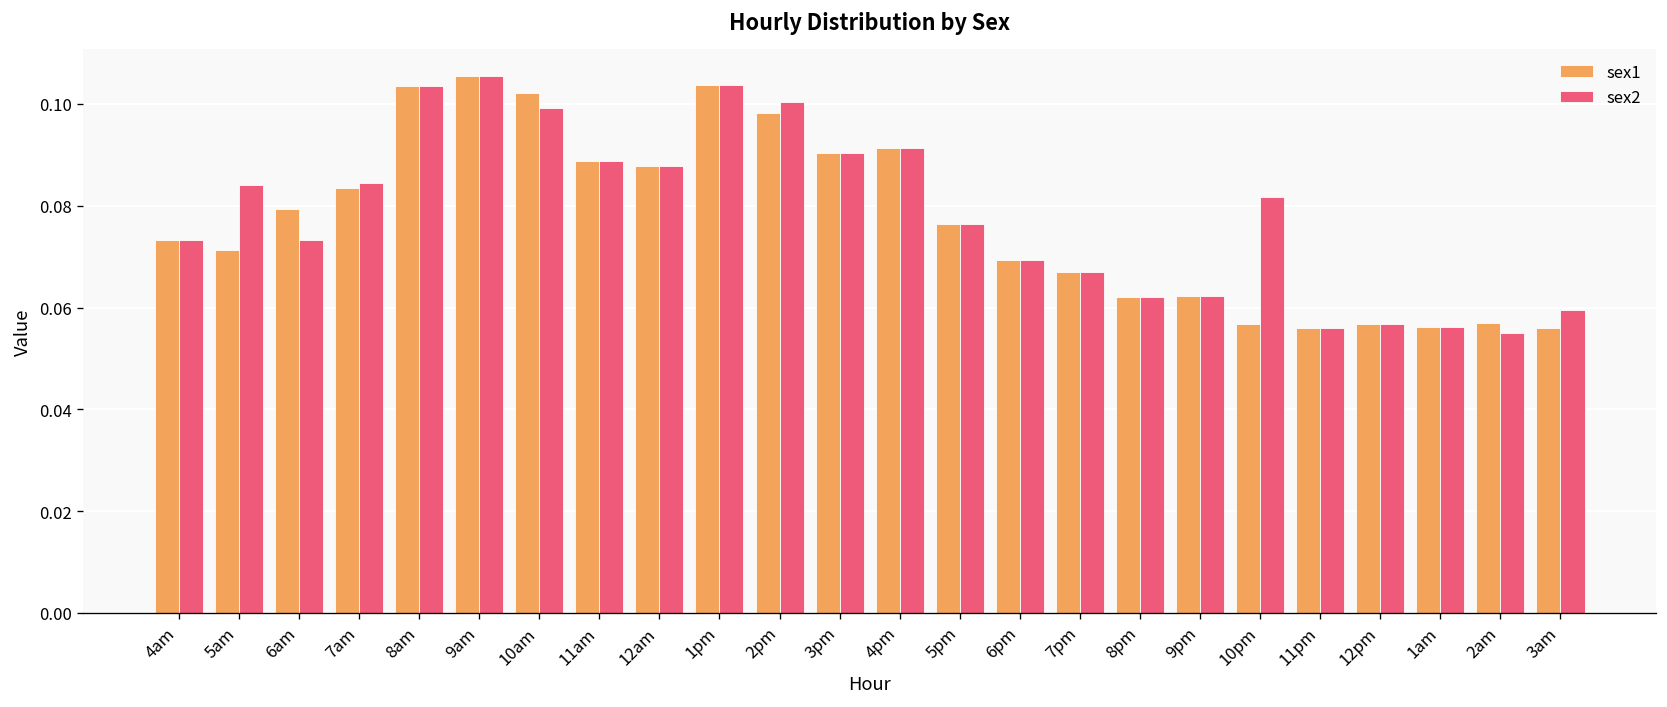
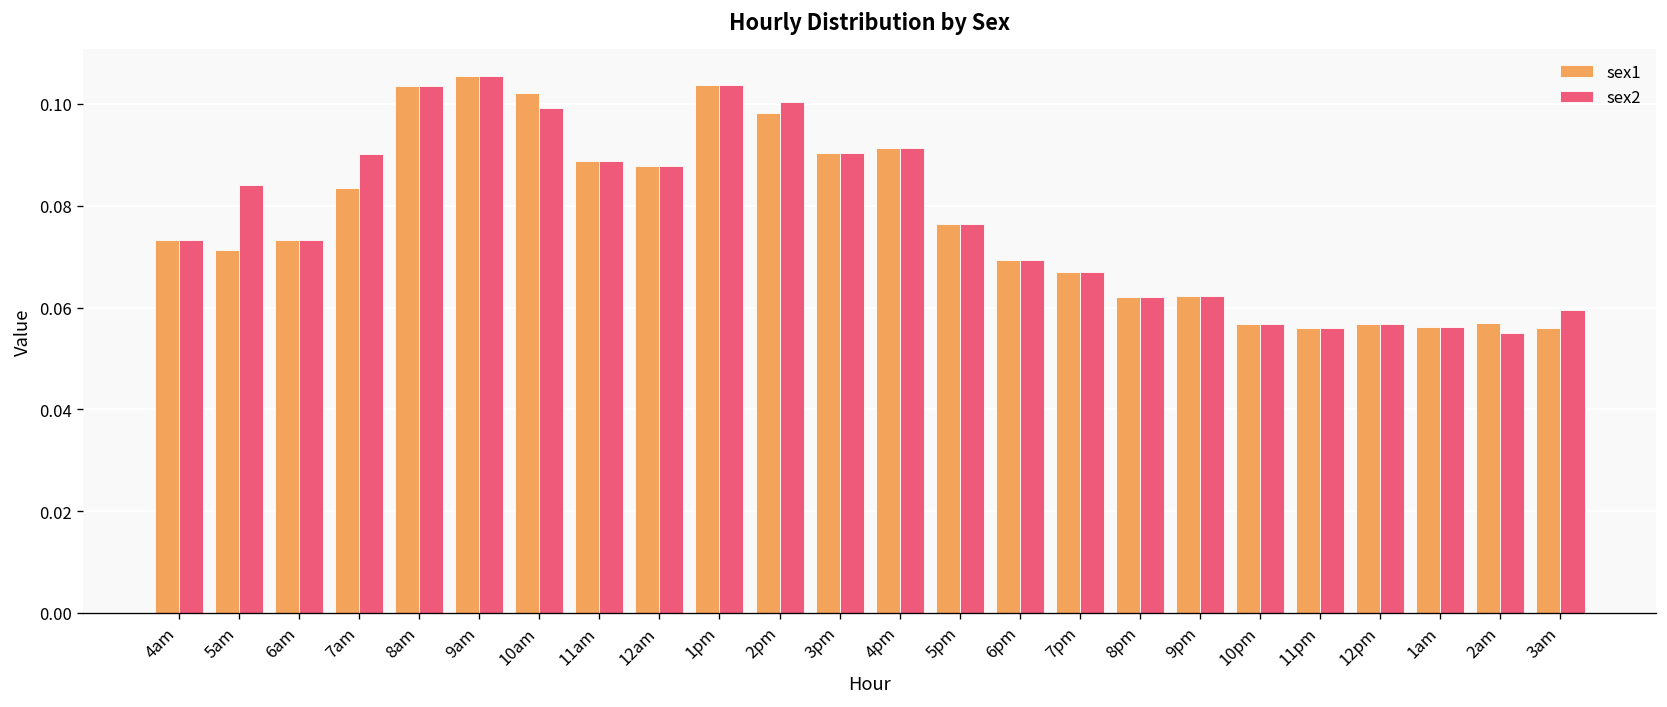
  {
    "sex1": {
      "4am": 0.073,
      "5am": 0.071,
-     "6am": 0.079,
+     "6am": 0.073,
      "7am": 0.084,
      "8am": 0.104,
      "9am": 0.106,
      "10am": 0.102,
      "11am": 0.089,
      "12am": 0.088,
      "1pm": 0.104,
      "2pm": 0.098,
      "3pm": 0.090,
      "4pm": 0.091,
      "5pm": 0.076,
      "6pm": 0.069,
      "7pm": 0.067,
      "8pm": 0.062,
      "9pm": 0.062,
      "10pm": 0.057,
      "11pm": 0.056,
      "12pm": 0.057,
      "1am": 0.056,
      "2am": 0.057,
      "3am": 0.056
    },
    "sex2": {
      "4am": 0.073,
      "5am": 0.084,
      "6am": 0.073,
-     "7am": 0.084,
+     "7am": 0.090,
      "8am": 0.104,
      "9am": 0.106,
      "10am": 0.099,
      "11am": 0.089,
      "12am": 0.088,
      "1pm": 0.104,
      "2pm": 0.100,
      "3pm": 0.090,
      "4pm": 0.091,
      "5pm": 0.076,
      "6pm": 0.069,
      "7pm": 0.067,
      "8pm": 0.062,
      "9pm": 0.062,
-     "10pm": 0.082,
+     "10pm": 0.057,
      "11pm": 0.056,
      "12pm": 0.057,
      "1am": 0.056,
      "2am": 0.055,
      "3am": 0.060
    }
  }
